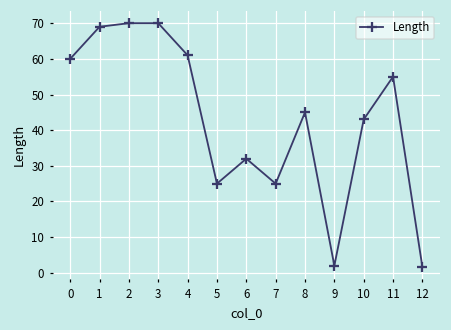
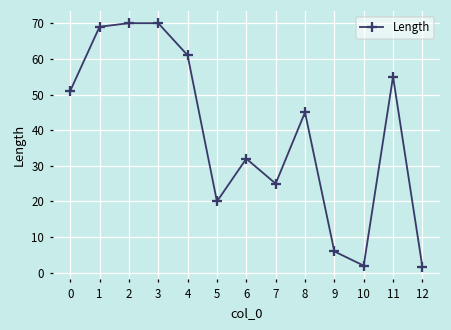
  {
-   "0": 60,
+   "0": 51,
    "1": 69,
    "2": 70,
    "3": 70,
    "4": 61,
-   "5": 25,
+   "5": 20,
    "6": 32,
    "7": 25,
    "8": 45,
-   "9": 2,
-   "10": 43,
+   "9": 6,
+   "10": 2,
    "11": 55,
    "12": 2
  }
